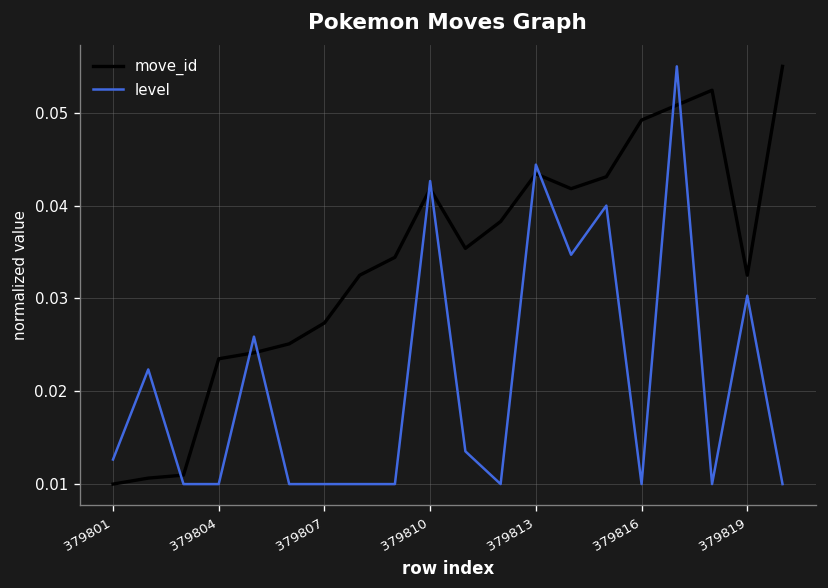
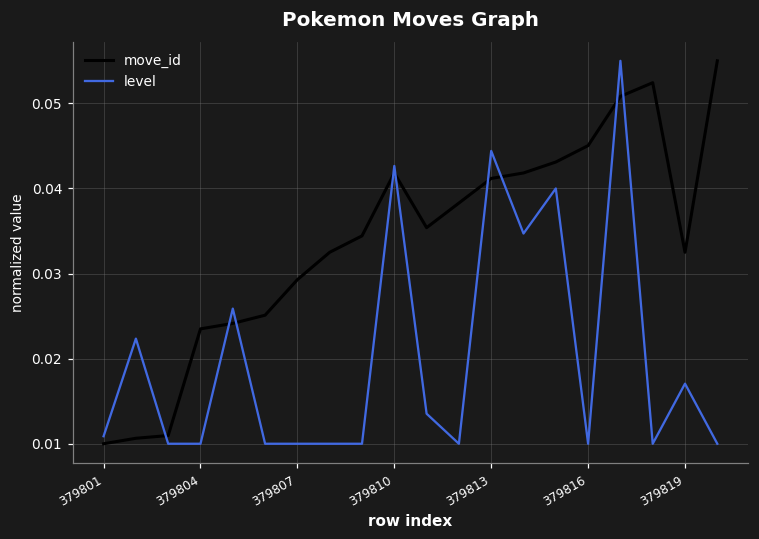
  {
    "move_id": {
      "379801": 0.010,
      "379804": 0.024,
-     "379807": 0.027,
+     "379807": 0.029,
      "379810": 0.042,
-     "379813": 0.043,
-     "379816": 0.049,
+     "379813": 0.041,
+     "379816": 0.045,
      "379819": 0.033
    },
    "level": {
-     "379801": 0.013,
+     "379801": 0.011,
      "379804": 0.010,
      "379807": 0.010,
      "379810": 0.043,
      "379813": 0.044,
      "379816": 0.010,
-     "379819": 0.030
+     "379819": 0.017
    }
  }
